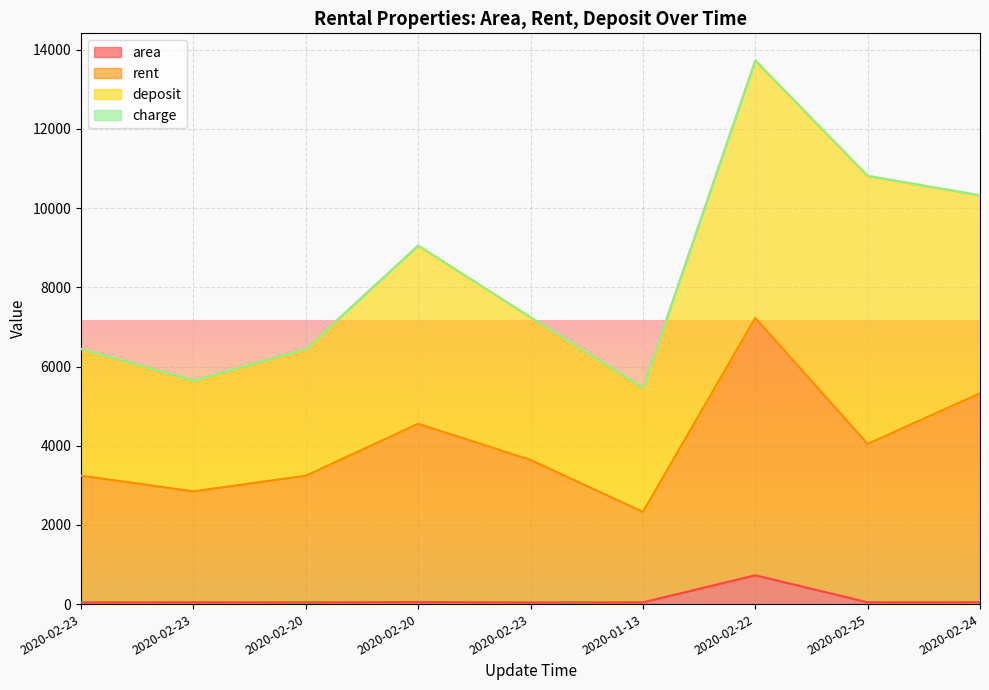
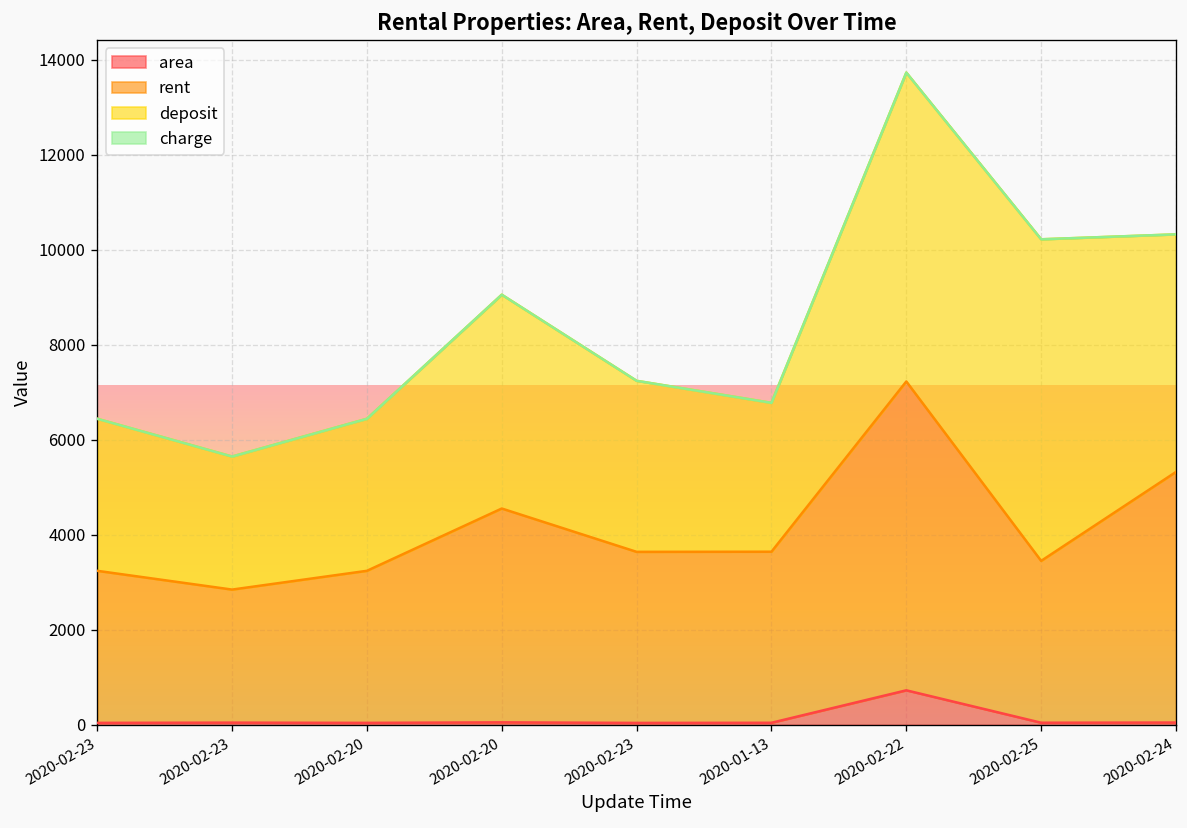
  {
    "area": {
      "2020-01-13": 0,
      "2020-02-22": 700,
      "2020-02-25": 0,
      "2020-02-24": 100
    },
    "rent": {
-     "2020-01-13": 2300,
+     "2020-01-13": 3600,
      "2020-02-22": 6500,
-     "2020-02-25": 4000,
+     "2020-02-25": 3400,
      "2020-02-24": 5300
    }
  }
